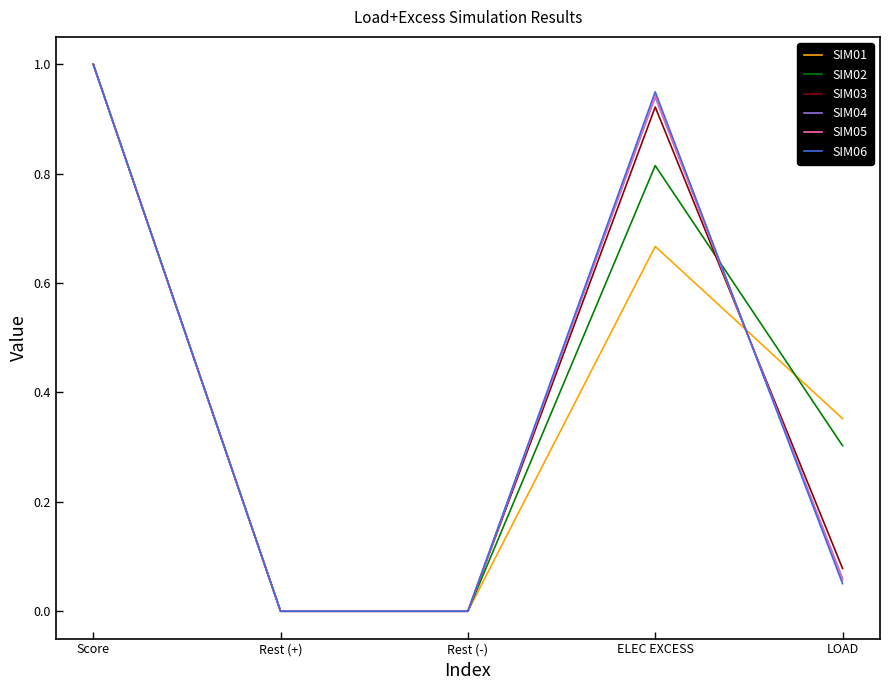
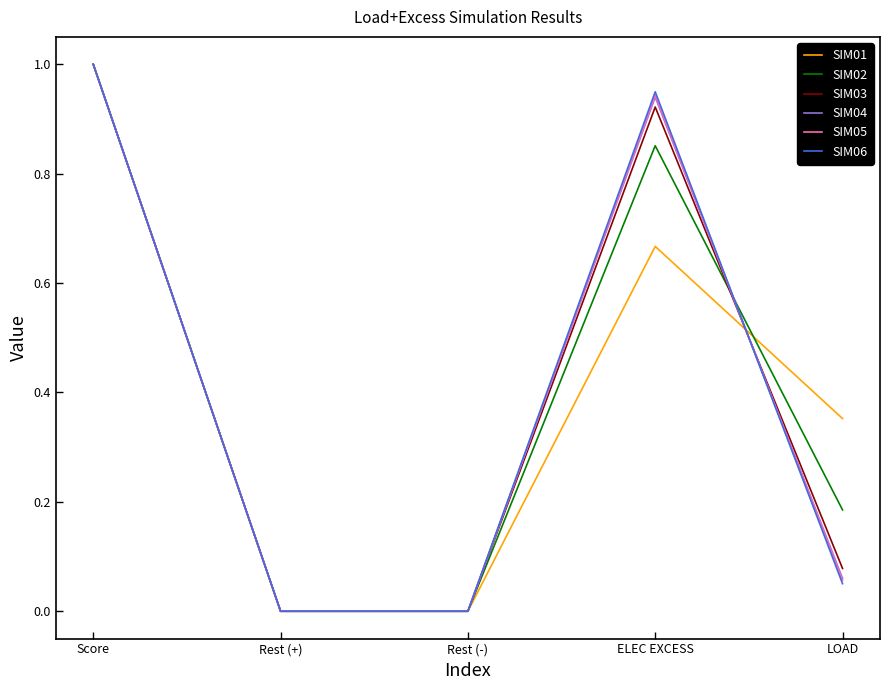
  {
    "SIM01": {
      "ELEC EXCESS": 0.67,
      "LOAD": 0.35
    },
    "SIM02": {
-     "ELEC EXCESS": 0.81,
-     "LOAD": 0.30
+     "ELEC EXCESS": 0.85,
+     "LOAD": 0.19
    },
    "SIM03": {
      "ELEC EXCESS": 0.92,
      "LOAD": 0.08
    },
    "SIM06": {
      "ELEC EXCESS": 0.95,
      "LOAD": 0.05
    }
  }
